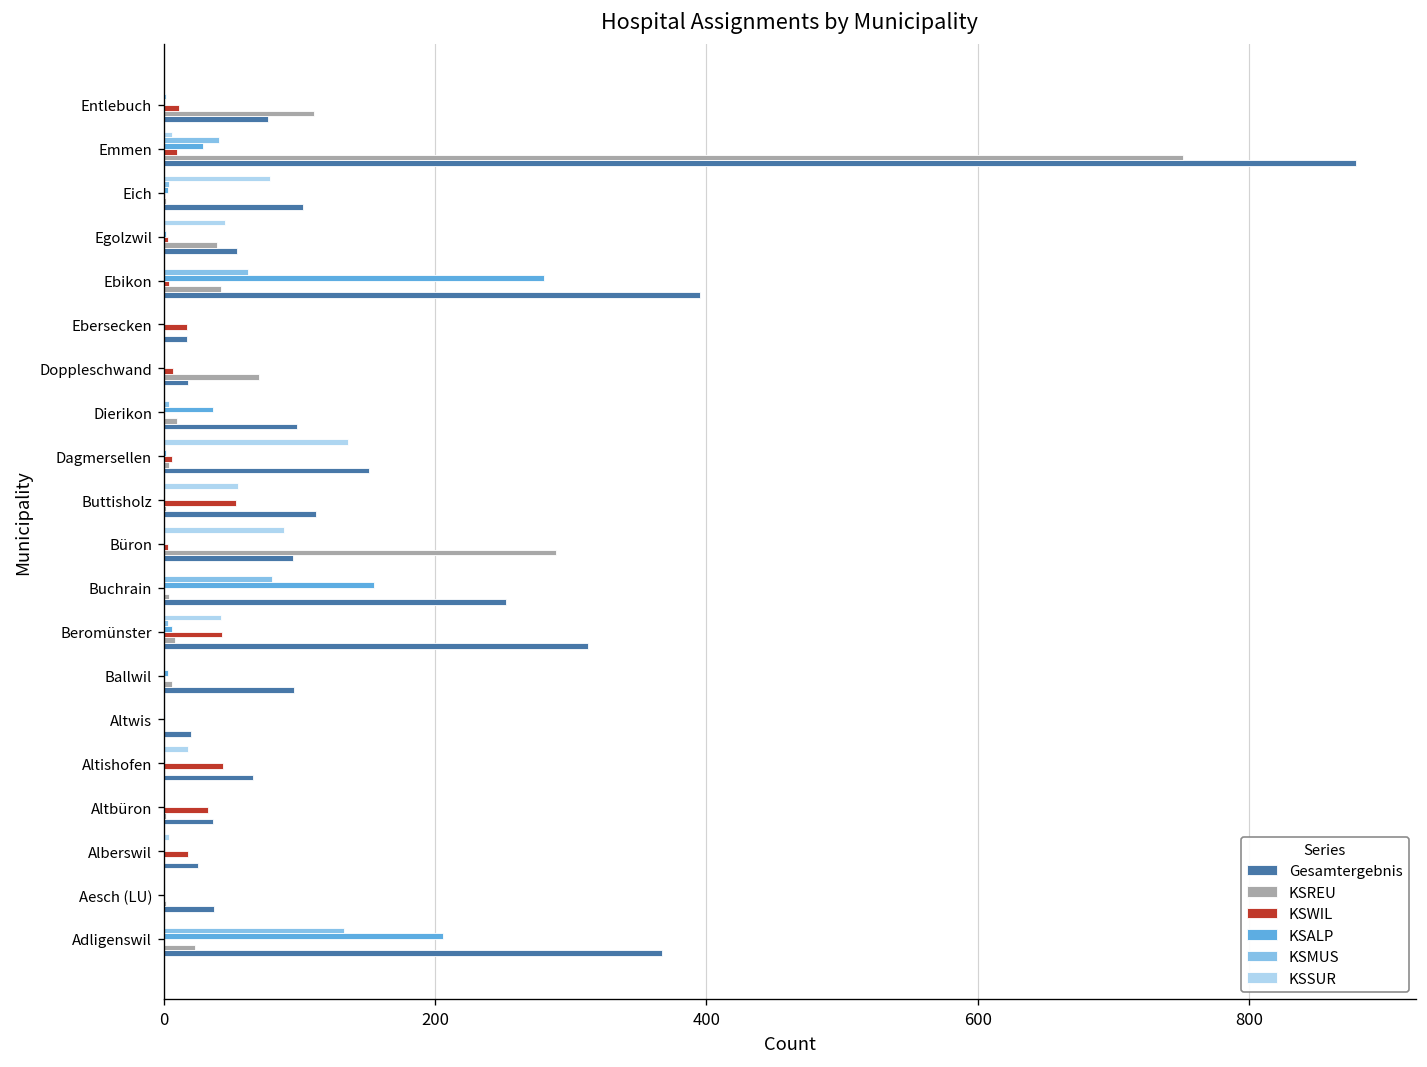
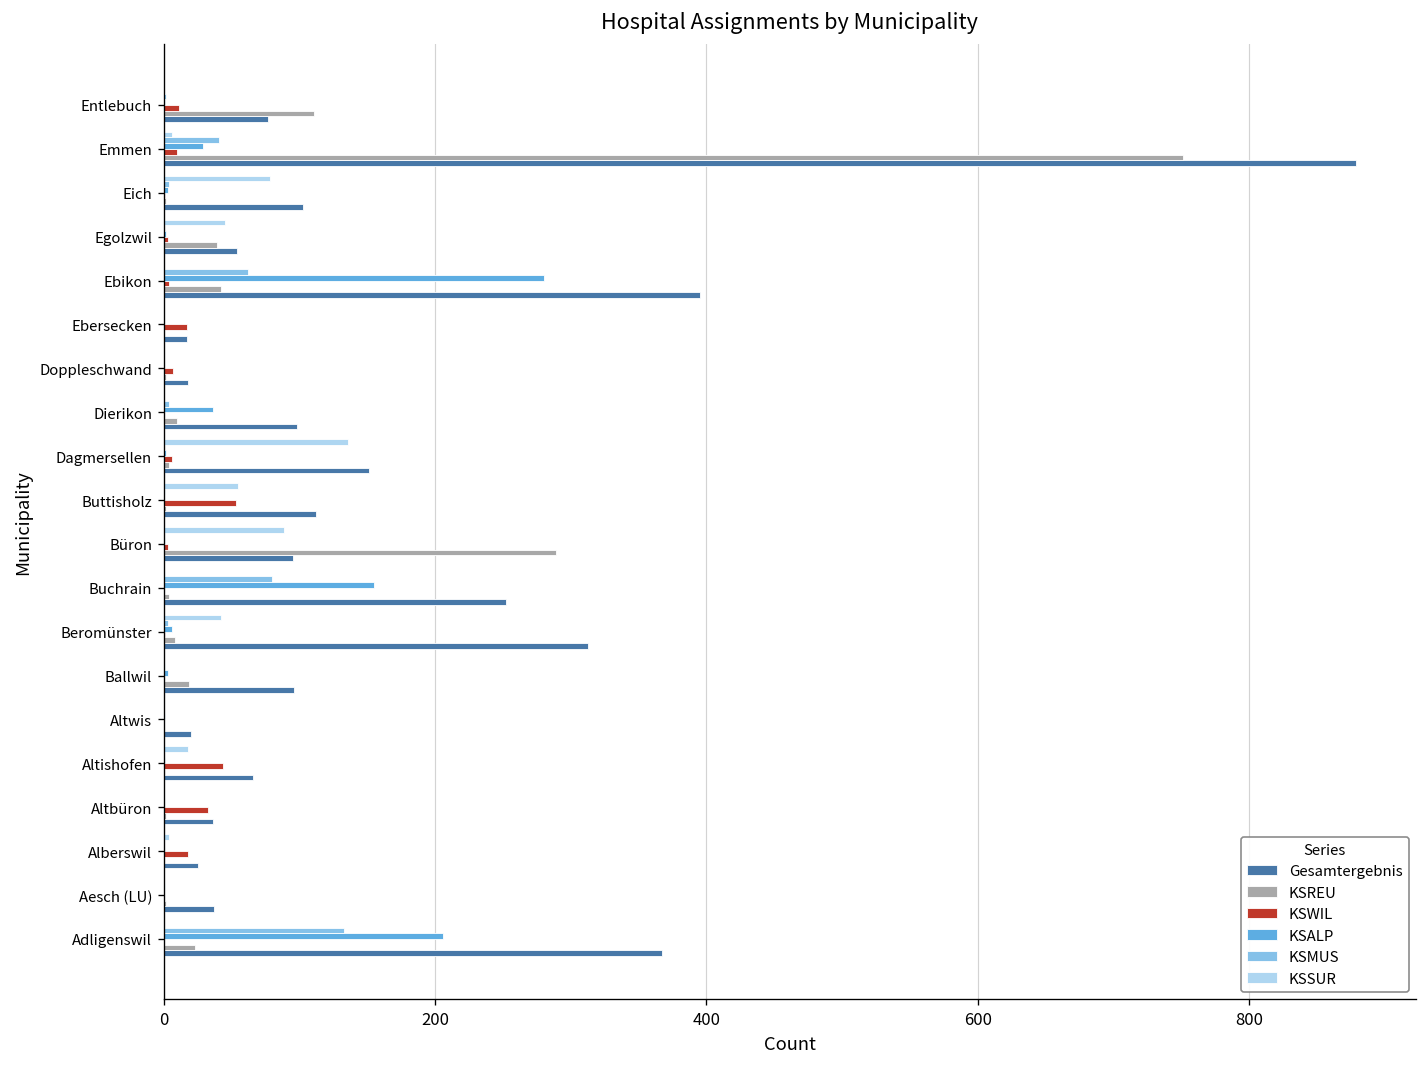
  {
    "Gesamtergebnis": {
      "Entlebuch": 77,
      "Emmen": 879,
      "Eich": 103,
      "Egolzwil": 54,
      "Ebikon": 395,
      "Ebersecken": 17,
      "Doppleschwand": 18,
      "Dierikon": 98,
      "Dagmersellen": 151,
      "Buttisholz": 112,
      "Büron": 95,
      "Buchrain": 252,
      "Beromünster": 313,
      "Ballwil": 96,
      "Altwis": 20,
      "Altishofen": 66,
      "Altbüron": 36,
      "Alberswil": 25,
      "Aesch (LU)": 37,
      "Adligenswil": 367
    },
    "KSREU": {
      "Entlebuch": 111,
      "Emmen": 751,
      "Egolzwil": 39,
      "Ebikon": 42,
      "Ebersecken": 0,
-     "Doppleschwand": 70,
+     "Doppleschwand": 2,
      "Dierikon": 10,
      "Dagmersellen": 4,
      "Büron": 289,
      "Buchrain": 4,
      "Beromünster": 8,
-     "Ballwil": 6,
+     "Ballwil": 19,
      "Altwis": 0,
      "Alberswil": 0,
      "Adligenswil": 23
    },
    "KSWIL": {
      "Entlebuch": 11,
      "Emmen": 10,
      "Egolzwil": 3,
      "Ebikon": 4,
      "Ebersecken": 17,
      "Doppleschwand": 7,
      "Dierikon": 0,
      "Dagmersellen": 6,
      "Buttisholz": 53,
      "Büron": 3,
      "Buchrain": 0,
-     "Beromünster": 43,
+     "Beromünster": 1,
      "Ballwil": 0,
      "Altwis": 0,
      "Altishofen": 44,
      "Altbüron": 33,
      "Alberswil": 18,
      "Aesch (LU)": 0,
      "Adligenswil": 0
    }
  }
